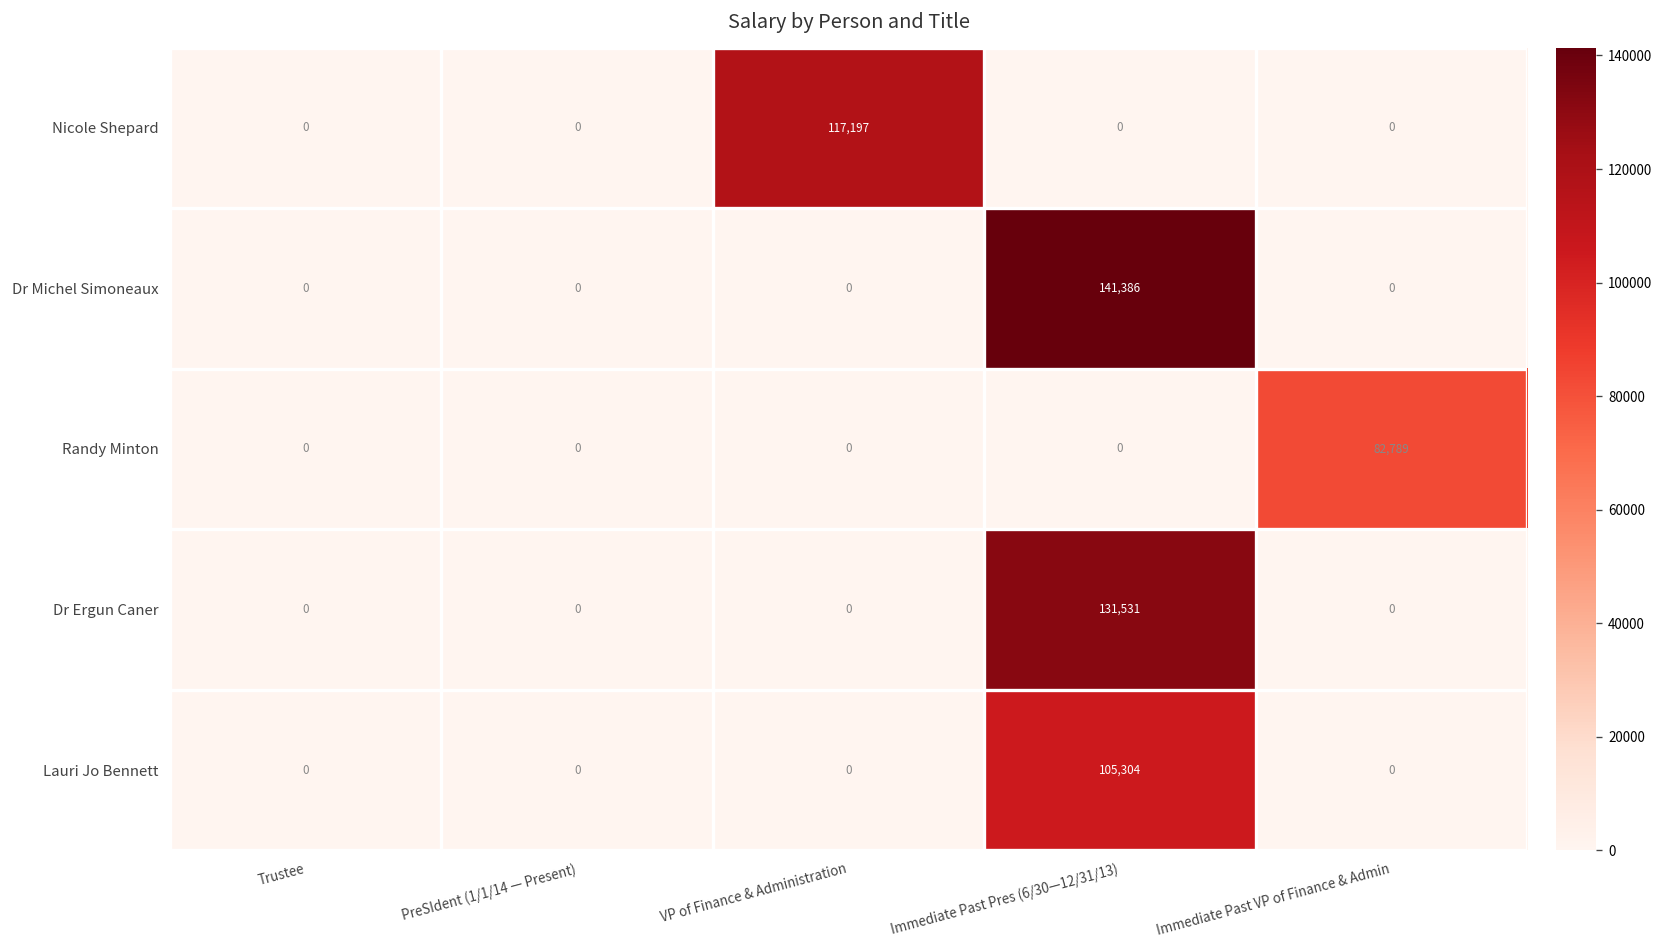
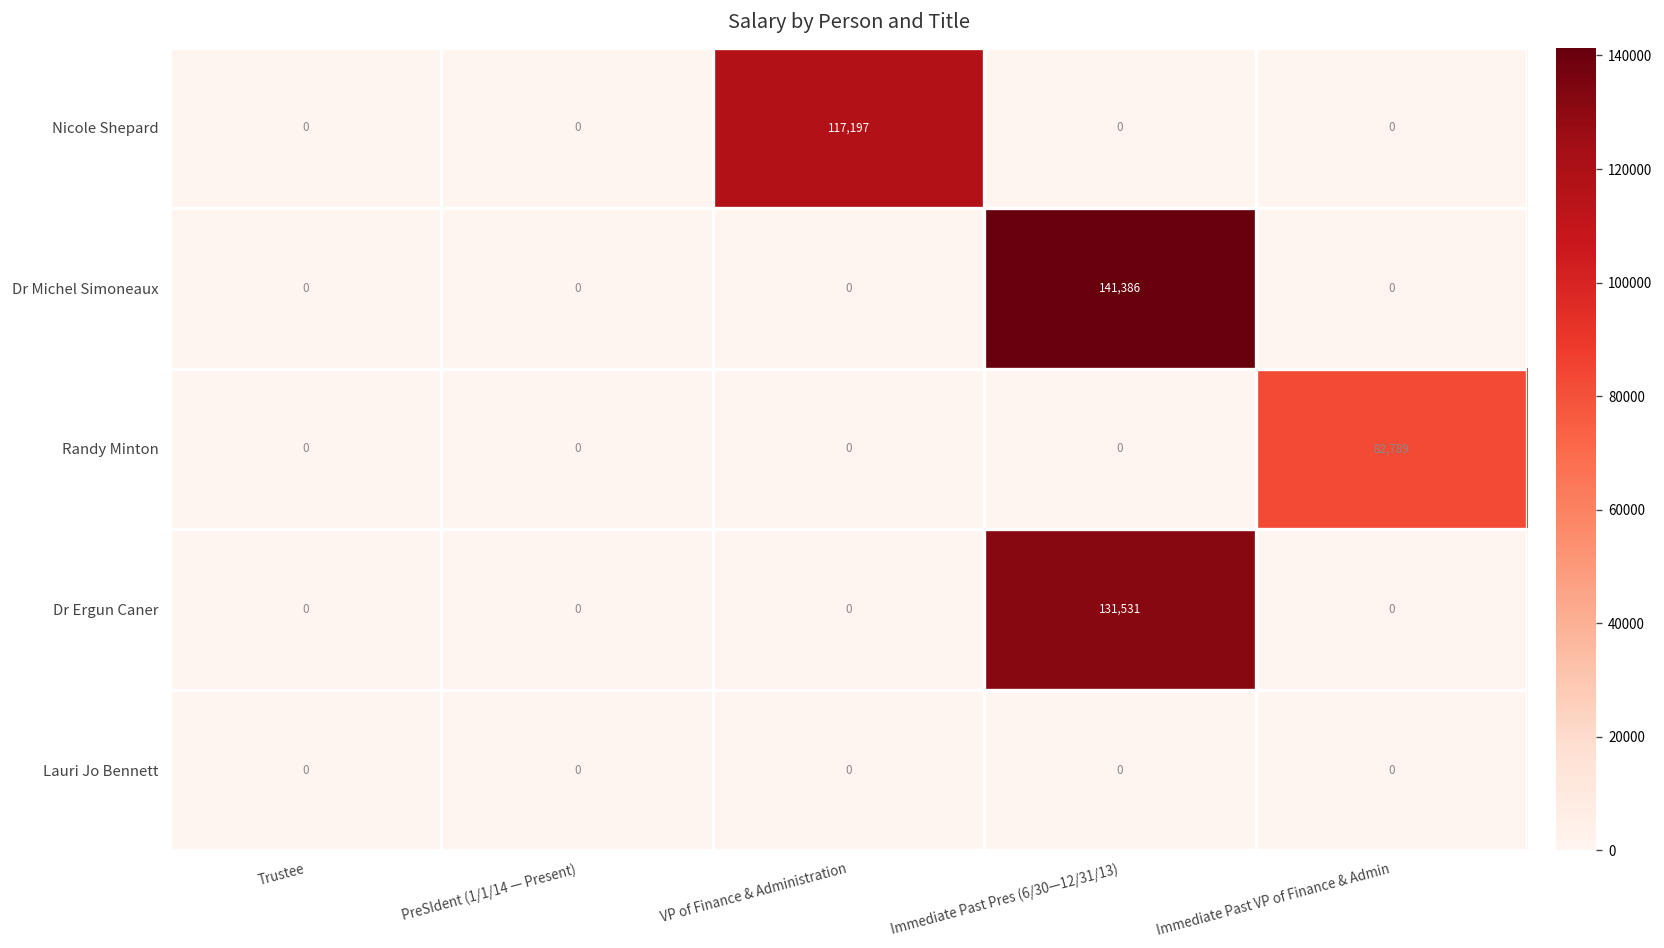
  {
    "Nicole Shepard": {
      "Trustee": "0",
      "PreSIdent (1/1/14 — Present)": "0",
      "VP of Finance & Administration": "117,197",
      "Immediate Past Pres (6/30—12/31/13)": "0",
      "Immediate Past VP of Finance & Admin": "0"
    },
    "Dr Michel Simoneaux": {
      "Trustee": "0",
      "PreSIdent (1/1/14 — Present)": "0",
      "VP of Finance & Administration": "0",
      "Immediate Past Pres (6/30—12/31/13)": "141,386",
      "Immediate Past VP of Finance & Admin": "0"
    },
    "Randy Minton": {
      "Trustee": "0",
      "PreSIdent (1/1/14 — Present)": "0",
      "VP of Finance & Administration": "0",
      "Immediate Past Pres (6/30—12/31/13)": "0",
      "Immediate Past VP of Finance & Admin": "82,789"
    },
    "Dr Ergun Caner": {
      "Trustee": "0",
      "PreSIdent (1/1/14 — Present)": "0",
      "VP of Finance & Administration": "0",
      "Immediate Past Pres (6/30—12/31/13)": "131,531",
      "Immediate Past VP of Finance & Admin": "0"
    },
    "Lauri Jo Bennett": {
      "Trustee": "0",
      "PreSIdent (1/1/14 — Present)": "0",
      "VP of Finance & Administration": "0",
-     "Immediate Past Pres (6/30—12/31/13)": "105,304",
+     "Immediate Past Pres (6/30—12/31/13)": "0",
      "Immediate Past VP of Finance & Admin": "0"
    }
  }
